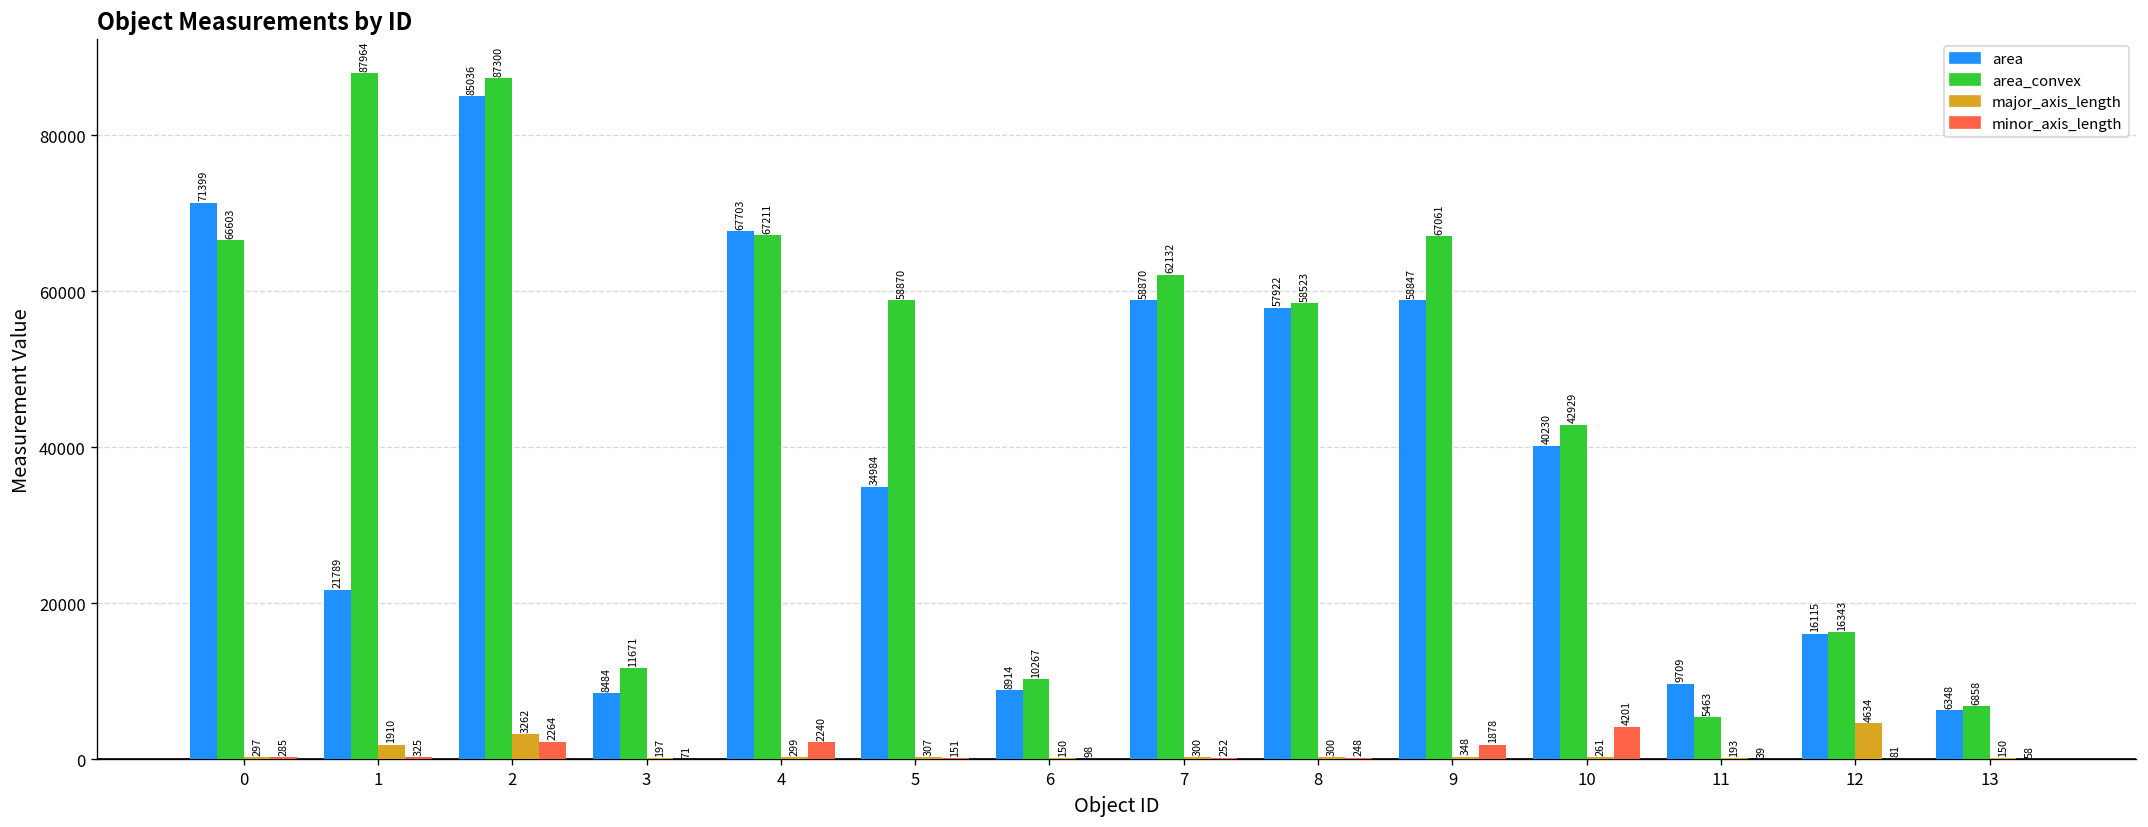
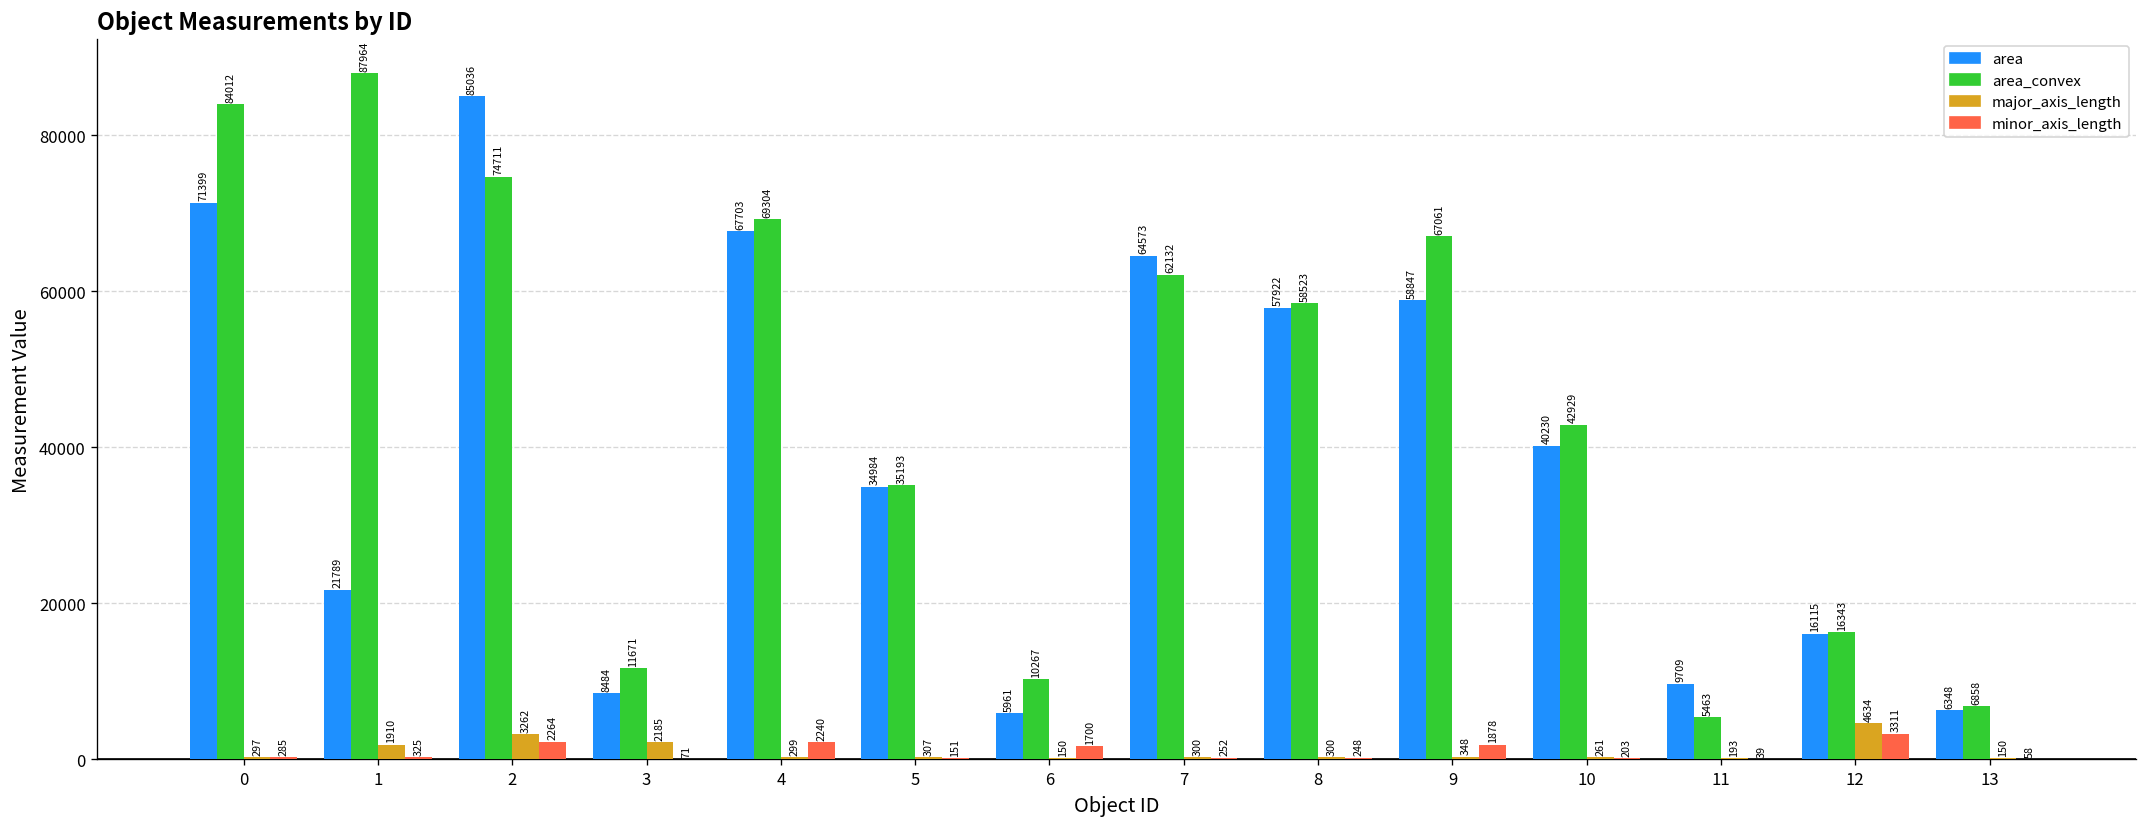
  {
    "area": {
      "0": 71399,
      "1": 21789,
      "2": 85036,
      "3": 8484,
      "4": 67703,
      "5": 34984,
-     "6": 8914,
-     "7": 58870,
+     "6": 5961,
+     "7": 64573,
      "8": 57922,
      "9": 58847,
      "10": 40230,
      "11": 9709,
      "12": 16115,
      "13": 6348
    },
    "area_convex": {
-     "0": 66603,
+     "0": 84012,
      "1": 87964,
-     "2": 87300,
+     "2": 74711,
      "3": 11671,
-     "4": 67211,
-     "5": 58870,
+     "4": 69304,
+     "5": 35193,
      "6": 10267,
      "7": 62132,
      "8": 58523,
      "9": 67061,
      "10": 42929,
      "11": 5463,
      "12": 16343,
      "13": 6858
    },
    "major_axis_length": {
      "0": 297,
      "1": 1910,
      "2": 3262,
-     "3": 197,
+     "3": 2185,
      "4": 299,
      "5": 307,
      "6": 150,
      "7": 300,
      "8": 300,
      "9": 348,
      "10": 261,
      "11": 193,
      "12": 4634,
      "13": 150
    },
    "minor_axis_length": {
      "0": 285,
      "1": 325,
      "2": 2264,
      "3": 71,
      "4": 2240,
      "5": 151,
-     "6": 98,
+     "6": 1700,
      "7": 252,
      "8": 248,
      "9": 1878,
-     "10": 4201,
+     "10": 203,
      "11": 39,
-     "12": 81,
+     "12": 3311,
      "13": 58
    }
  }
